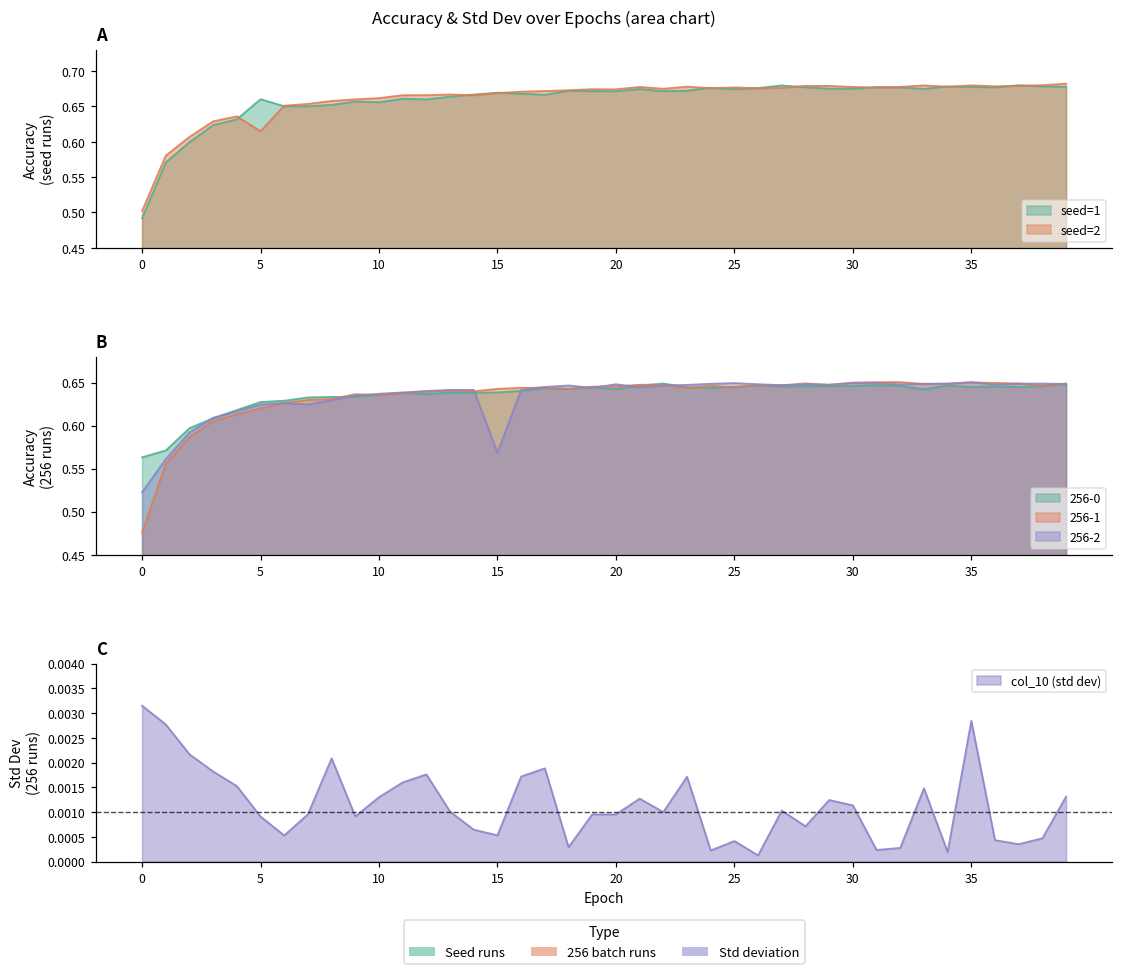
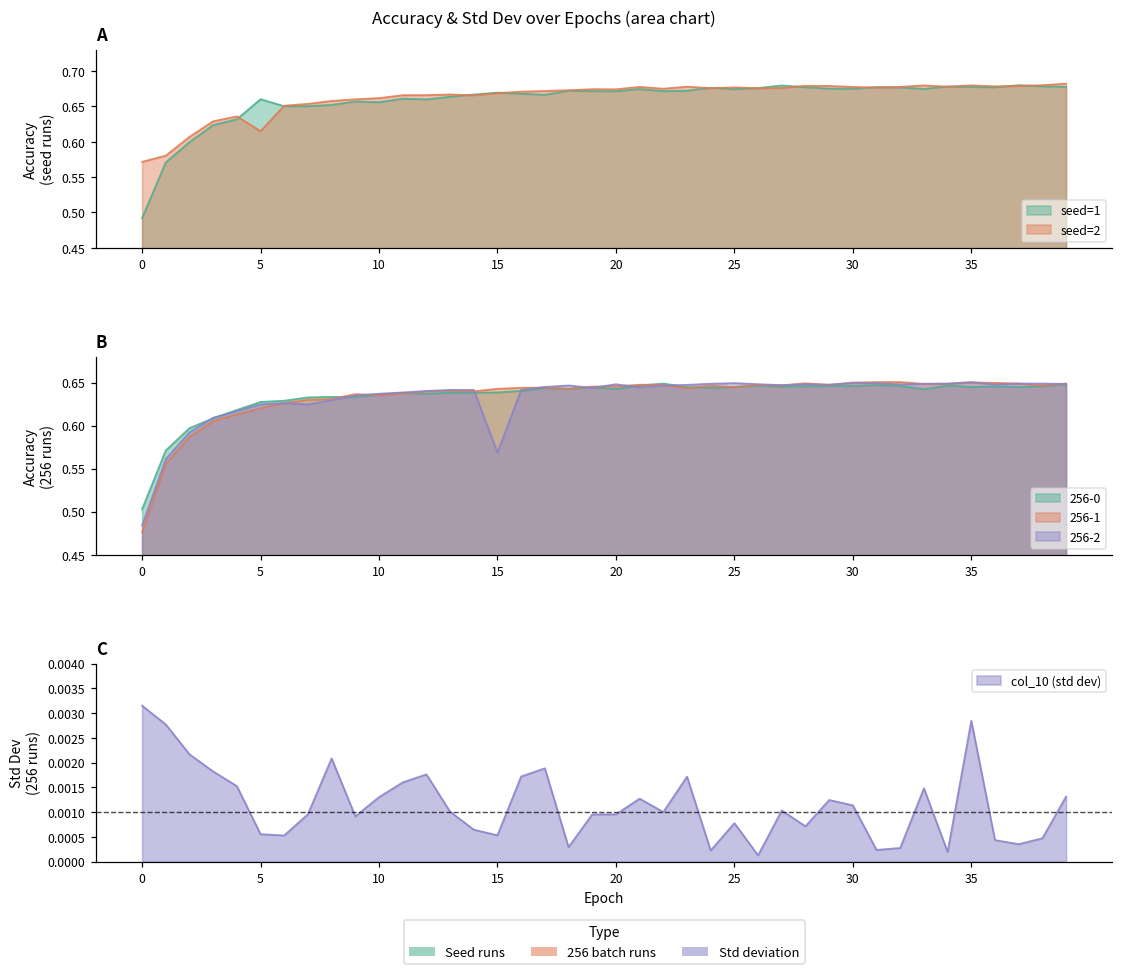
  {
    "A": {
      "seed=1": {
        "0": 0.49,
        "5": 0.66,
        "10": 0.66
      },
      "seed=2": {
-       "0": 0.50,
+       "0": 0.57,
        "5": 0.61,
        "10": 0.66
      }
    },
    "B": {
      "256-0": {
-       "0": 0.56,
+       "0": 0.50,
        "15": 0.64,
        "30": 0.65,
        "35": 0.64
      },
      "256-1": {
        "0": 0.48,
        "5": 0.62,
        "15": 0.64
      },
      "256-2": {
-       "0": 0.52,
+       "0": 0.48,
        "15": 0.57,
        "25": 0.65
      }
    },
    "C": {
      "0": 0.0031,
-     "5": 0.0009,
+     "5": 0.0006,
      "10": 0.0013,
      "15": 0.0005,
      "20": 0.0010,
-     "25": 0.0004,
+     "25": 0.0008,
      "30": 0.0011,
      "35": 0.0028
    }
  }
